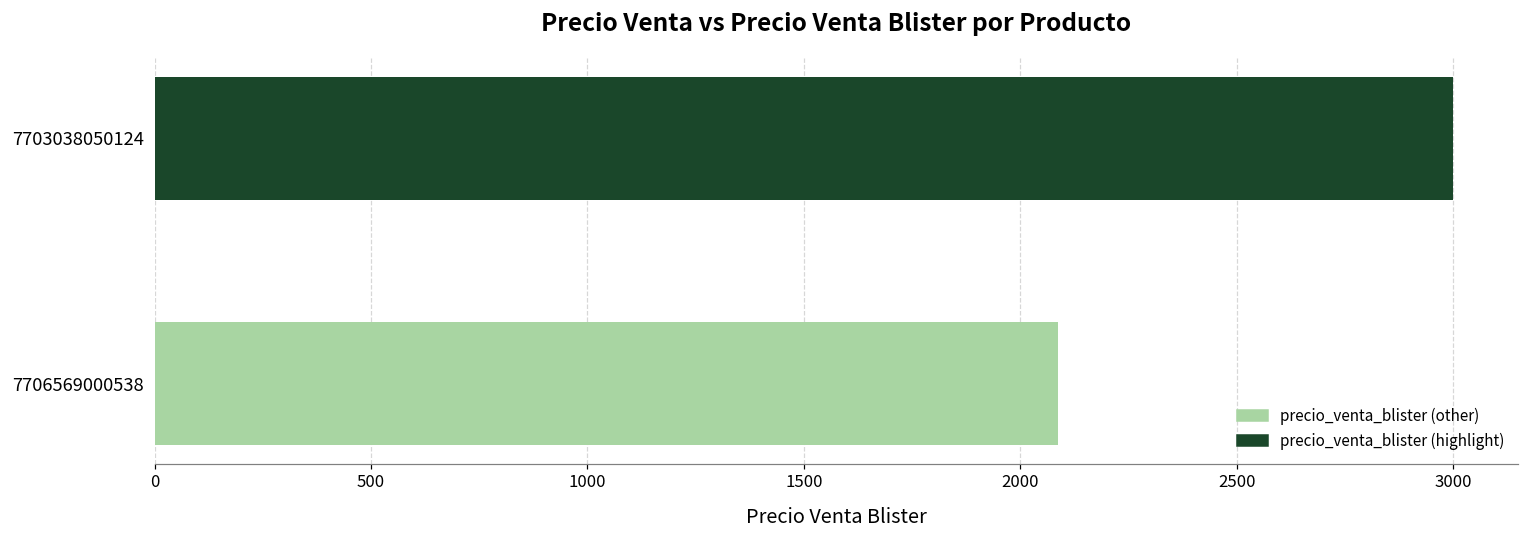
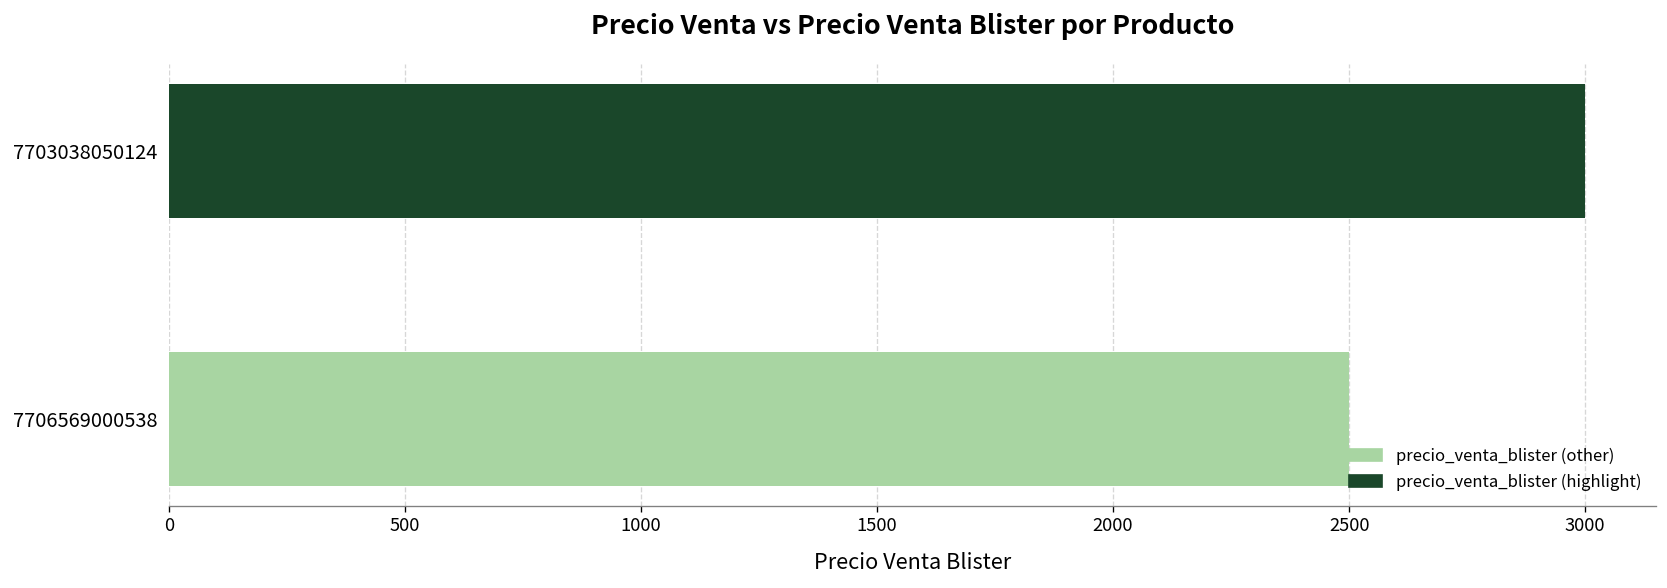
  {
    "7703038050124": 3000,
-   "7706569000538": 2090
+   "7706569000538": 2500
  }
